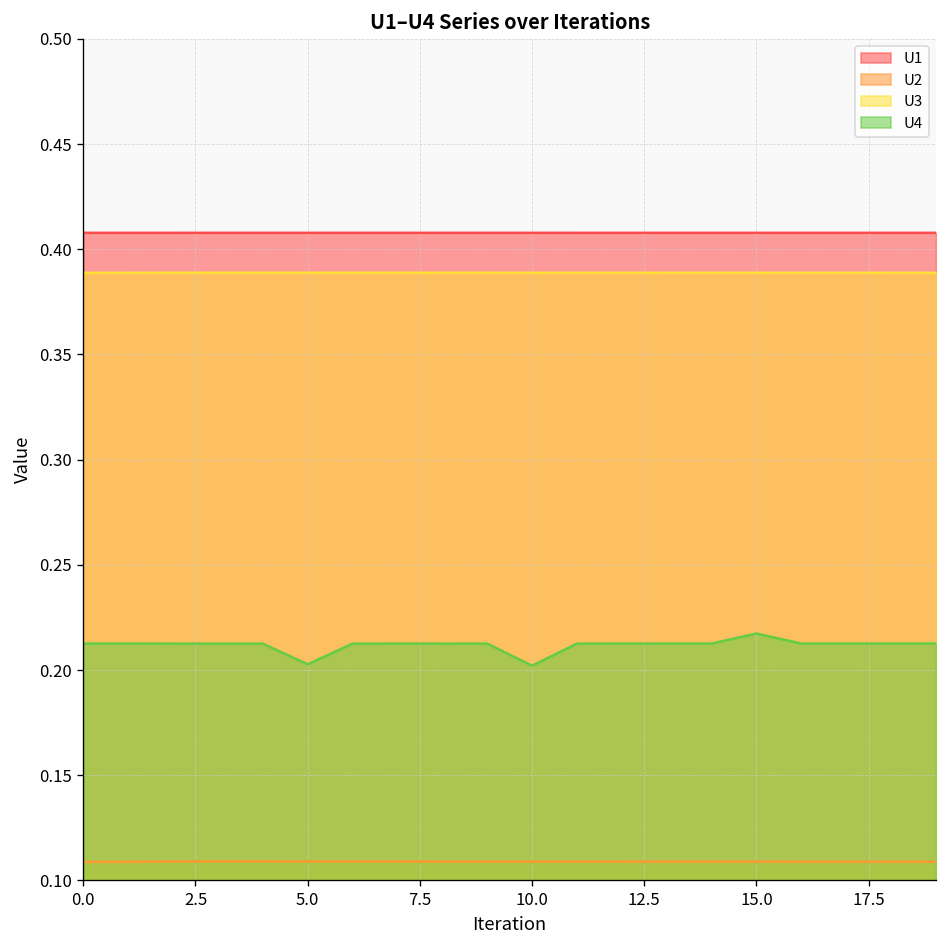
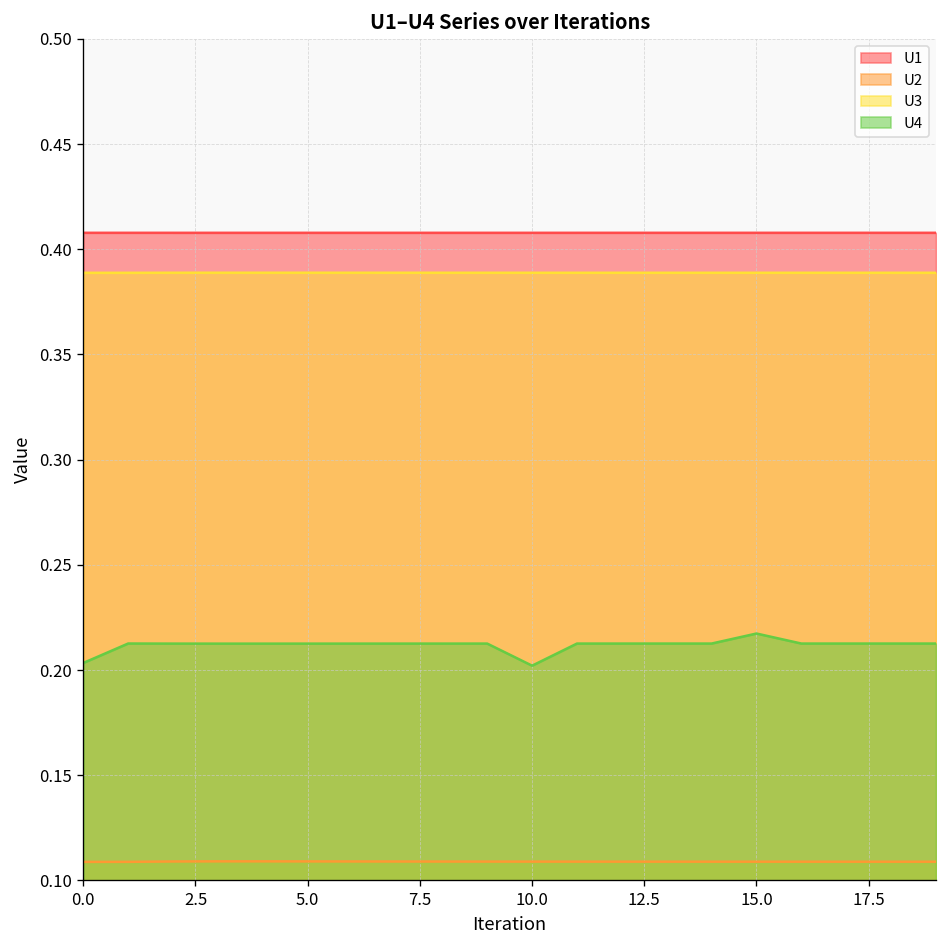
  {
    "U1": {
      "0.0": 0.408,
      "5.0": 0.408,
      "10.0": 0.408,
      "15.0": 0.408
    },
    "U4": {
-     "0.0": 0.213,
-     "5.0": 0.203,
+     "0.0": 0.203,
+     "5.0": 0.213,
      "10.0": 0.202,
      "15.0": 0.217
    }
  }
